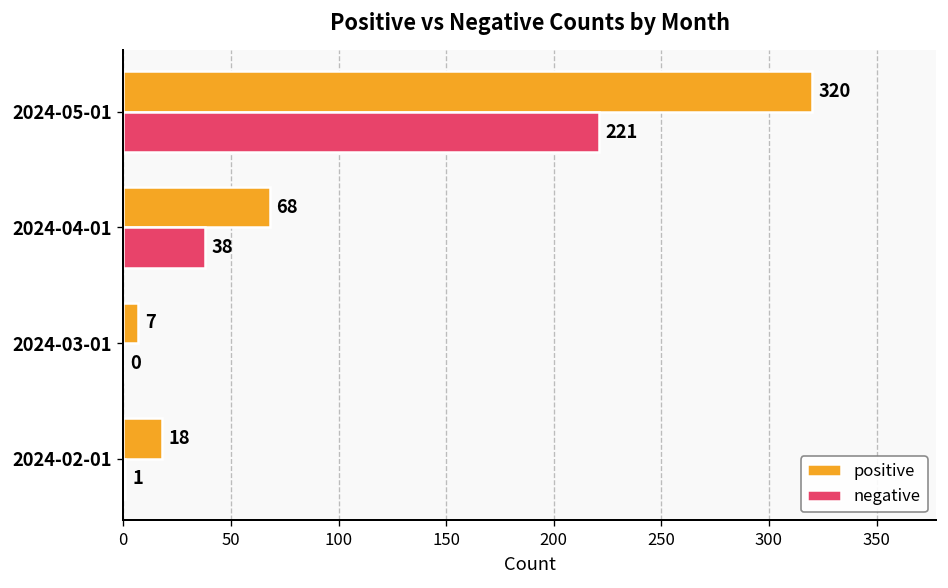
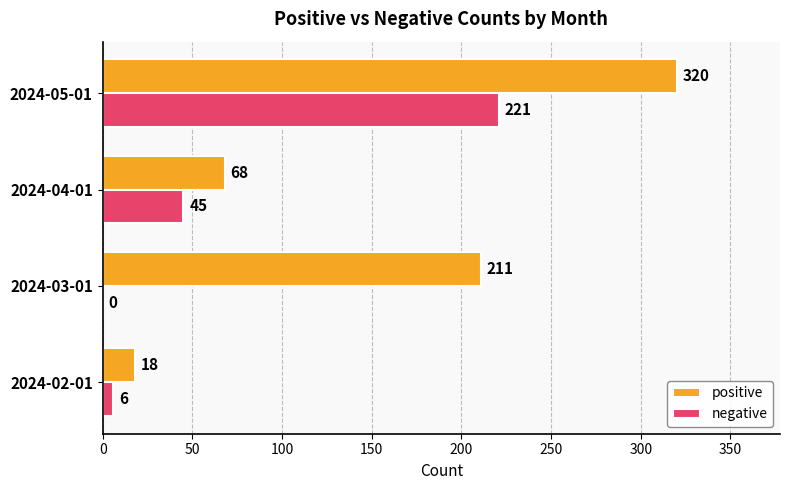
  {
    "positive": {
      "2024-05-01": 320,
      "2024-04-01": 68,
-     "2024-03-01": 7,
+     "2024-03-01": 211,
      "2024-02-01": 18
    },
    "negative": {
      "2024-05-01": 221,
-     "2024-04-01": 38,
+     "2024-04-01": 45,
      "2024-03-01": 0,
-     "2024-02-01": 1
+     "2024-02-01": 6
    }
  }
